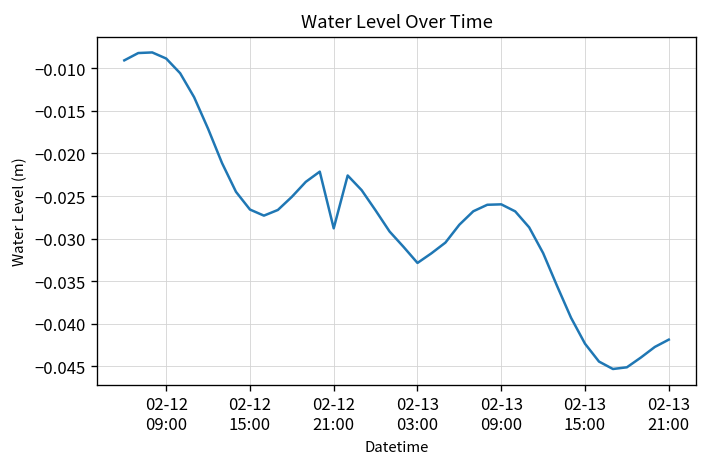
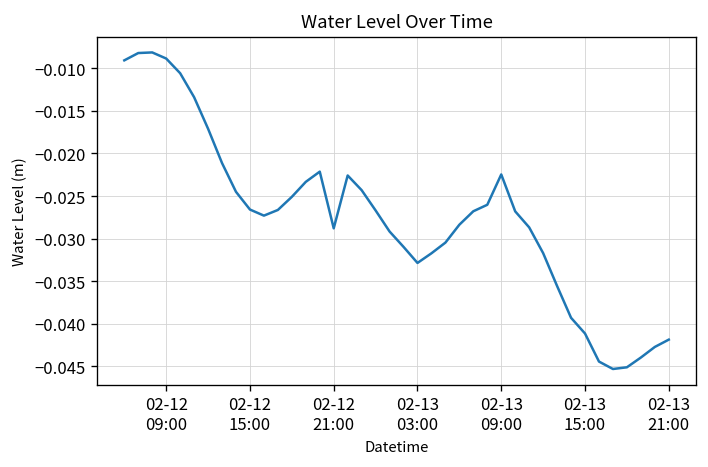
  {
    "02-12 09:00": -0.009,
    "02-12 15:00": -0.027,
    "02-12 21:00": -0.029,
    "02-13 03:00": -0.033,
-   "02-13 09:00": -0.026,
-   "02-13 15:00": -0.042,
+   "02-13 09:00": -0.022,
+   "02-13 15:00": -0.041,
    "02-13 21:00": -0.042
  }
